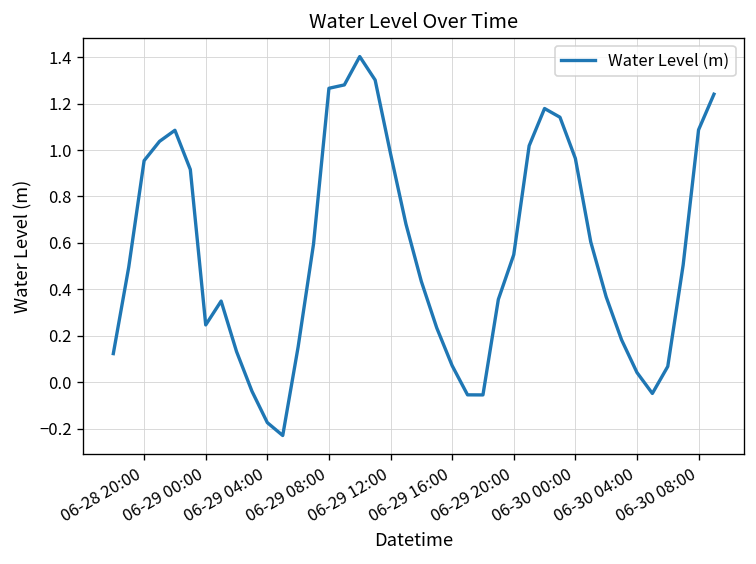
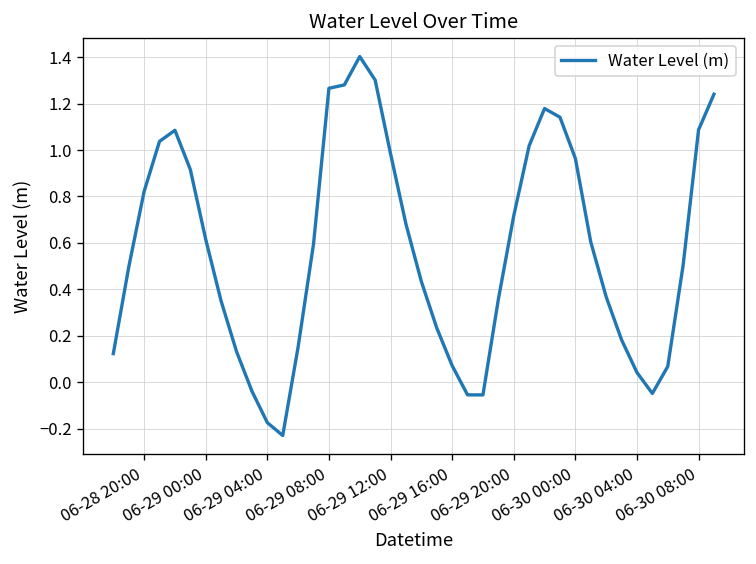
  {
-   "06-28 20:00": 0.95,
-   "06-29 00:00": 0.25,
+   "06-28 20:00": 0.82,
+   "06-29 00:00": 0.61,
    "06-29 04:00": -0.17,
    "06-29 08:00": 1.27,
    "06-29 12:00": 0.98,
    "06-29 16:00": 0.07,
-   "06-29 20:00": 0.55,
+   "06-29 20:00": 0.72,
    "06-30 00:00": 0.96,
    "06-30 04:00": 0.04,
    "06-30 08:00": 1.09
  }
